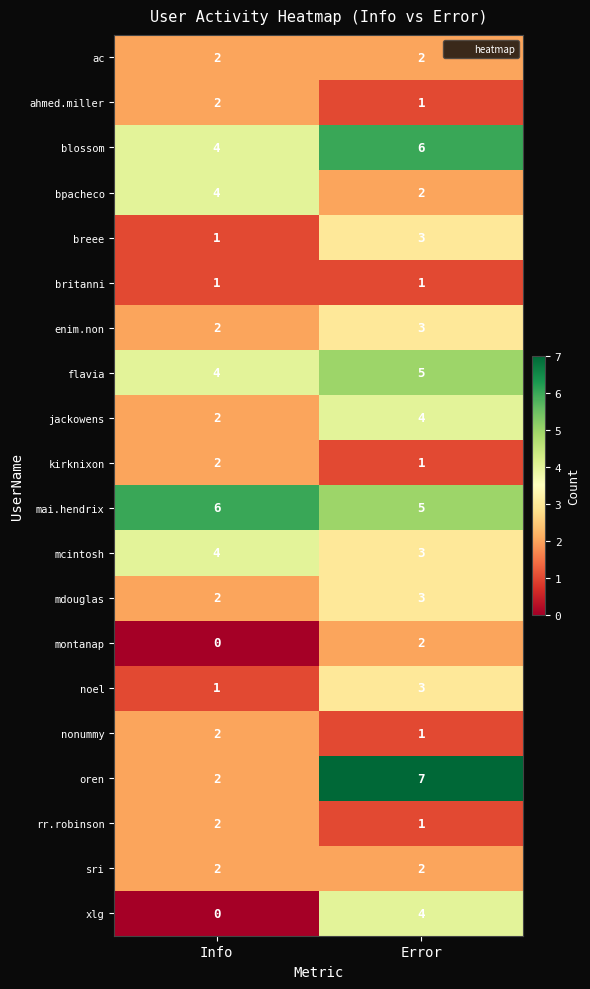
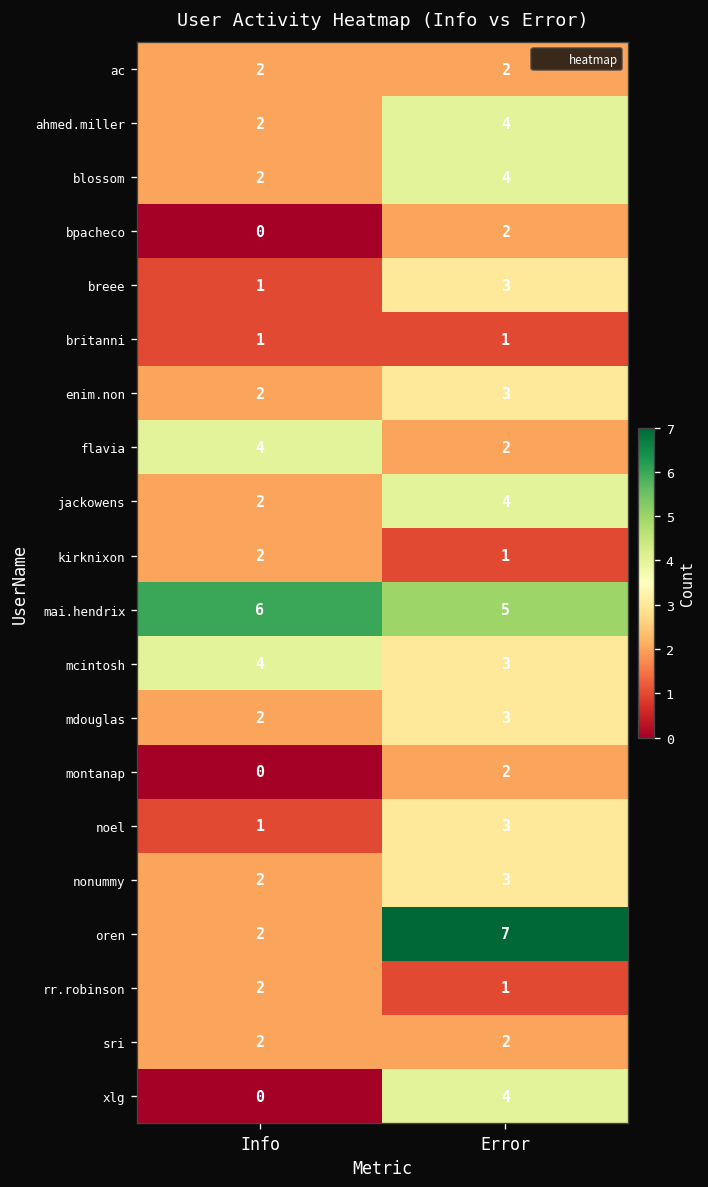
  {
    "ac": {
      "Info": 2,
      "Error": 2
    },
    "ahmed.miller": {
      "Info": 2,
-     "Error": 1
+     "Error": 4
    },
    "blossom": {
-     "Info": 4,
-     "Error": 6
+     "Info": 2,
+     "Error": 4
    },
    "bpacheco": {
-     "Info": 4,
+     "Info": 0,
      "Error": 2
    },
    "breee": {
      "Info": 1,
      "Error": 3
    },
    "britanni": {
      "Info": 1,
      "Error": 1
    },
    "enim.non": {
      "Info": 2,
      "Error": 3
    },
    "flavia": {
      "Info": 4,
-     "Error": 5
+     "Error": 2
    },
    "jackowens": {
      "Info": 2,
      "Error": 4
    },
    "kirknixon": {
      "Info": 2,
      "Error": 1
    },
    "mai.hendrix": {
      "Info": 6,
      "Error": 5
    },
    "mcintosh": {
      "Info": 4,
      "Error": 3
    },
    "mdouglas": {
      "Info": 2,
      "Error": 3
    },
    "montanap": {
      "Info": 0,
      "Error": 2
    },
    "noel": {
      "Info": 1,
      "Error": 3
    },
    "nonummy": {
      "Info": 2,
-     "Error": 1
+     "Error": 3
    },
    "oren": {
      "Info": 2,
      "Error": 7
    },
    "rr.robinson": {
      "Info": 2,
      "Error": 1
    },
    "sri": {
      "Info": 2,
      "Error": 2
    },
    "xlg": {
      "Info": 0,
      "Error": 4
    }
  }
